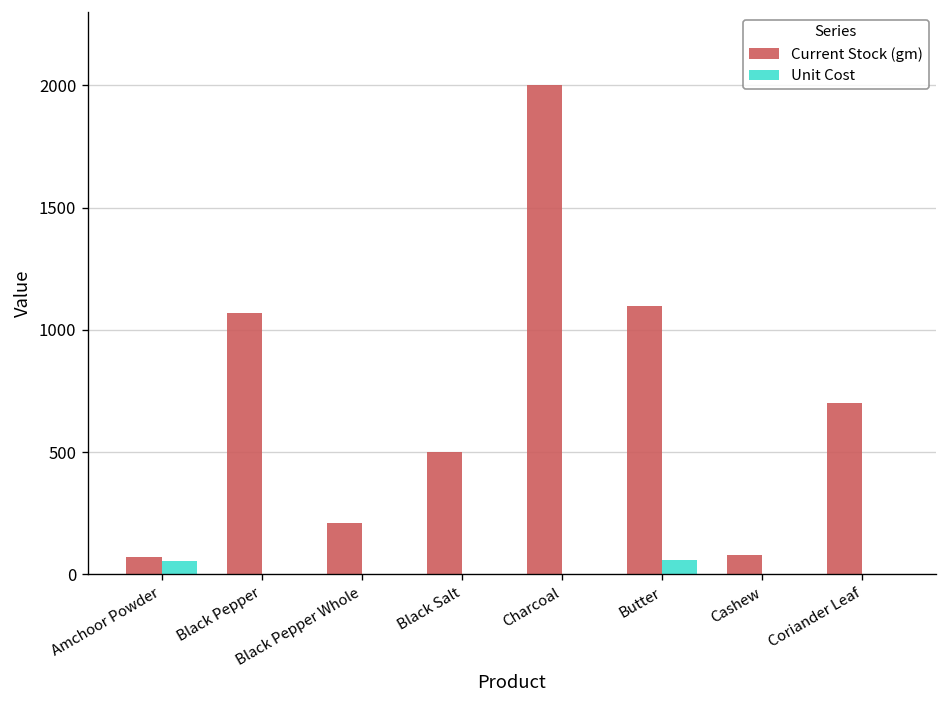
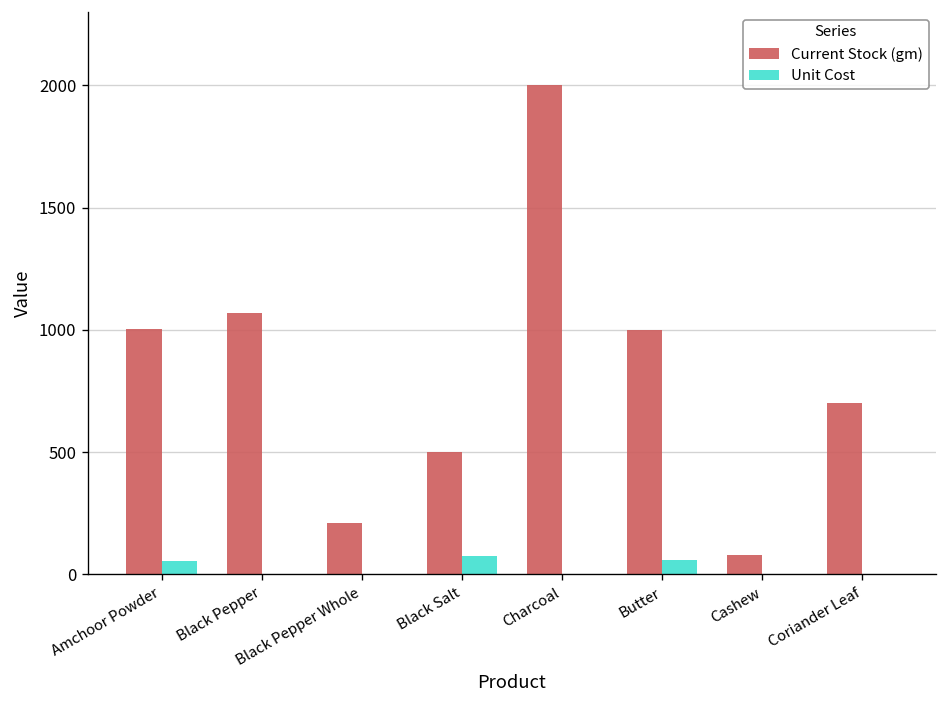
  {
    "Current Stock (gm)": {
-     "Amchoor Powder": 70,
+     "Amchoor Powder": 1000,
      "Black Pepper": 1070,
      "Black Pepper Whole": 210,
      "Black Salt": 500,
      "Charcoal": 2000,
-     "Butter": 1100,
+     "Butter": 1000,
      "Cashew": 80,
      "Coriander Leaf": 700
    },
    "Unit Cost": {
      "Amchoor Powder": 50,
-     "Black Salt": 0,
+     "Black Salt": 80,
      "Butter": 60
    }
  }
